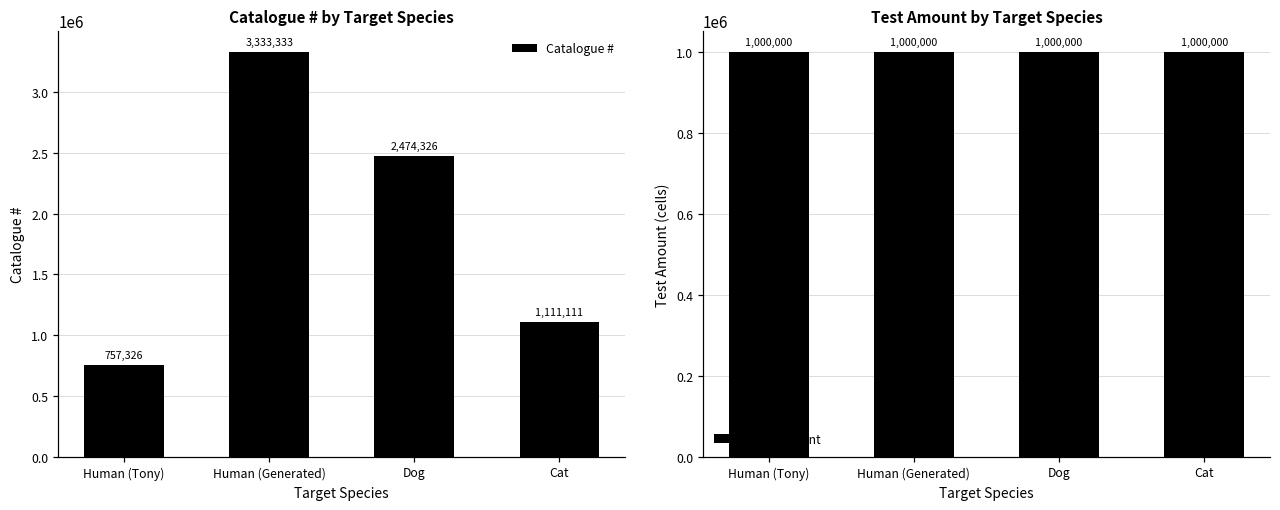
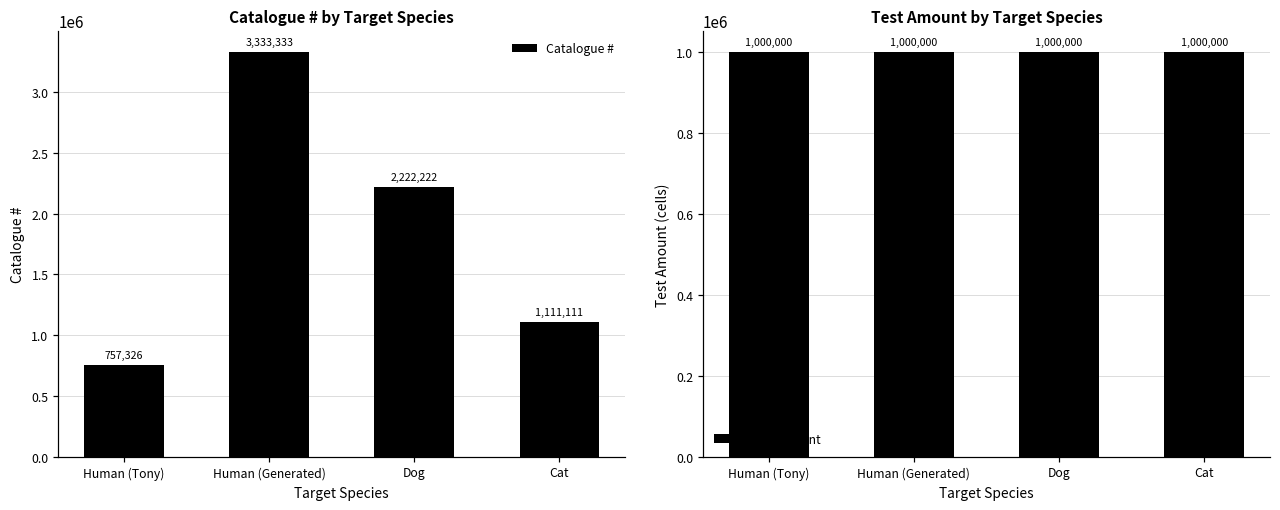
  {
    "Catalogue # by Target Species": {
      "Human (Tony)": "757,326",
      "Human (Generated)": "3,333,333",
-     "Dog": "2,474,326",
+     "Dog": "2,222,222",
      "Cat": "1,111,111"
    },
    "Test Amount by Target Species": {
      "Human (Tony)": "1,000,000",
      "Human (Generated)": "1,000,000",
      "Dog": "1,000,000",
      "Cat": "1,000,000"
    }
  }
